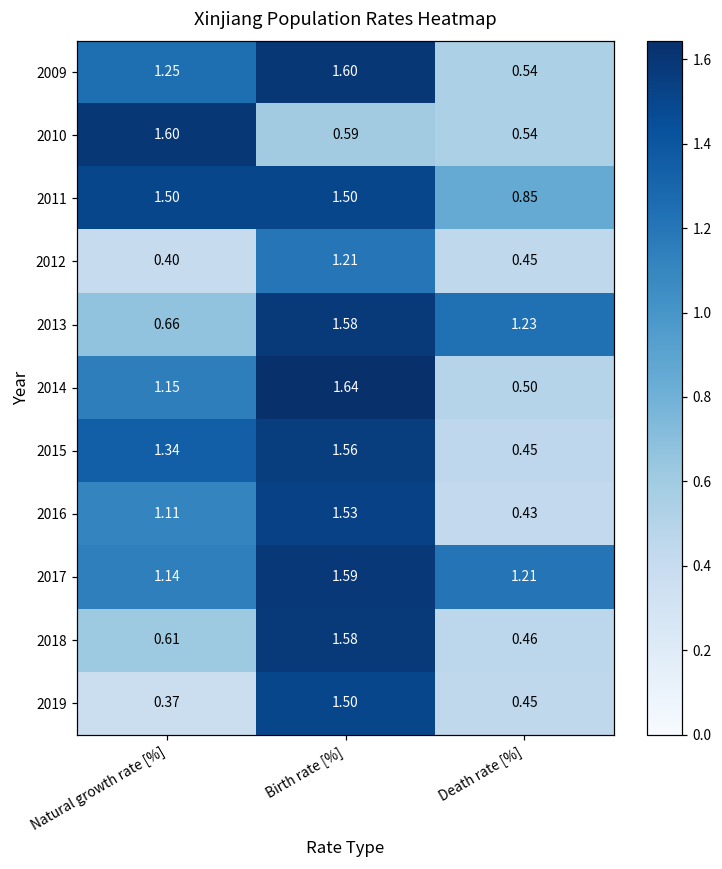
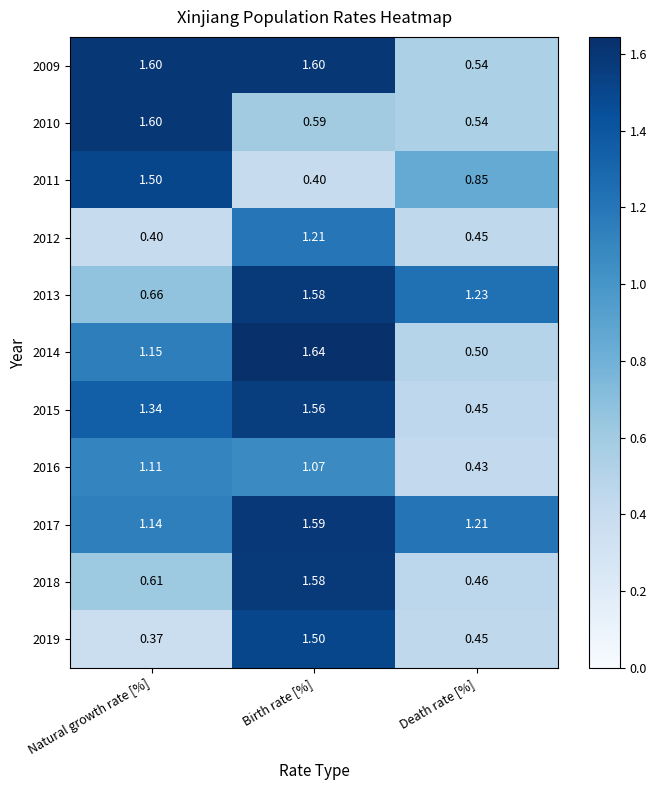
  {
    "2009": {
-     "Natural growth rate [%]": 1.25,
+     "Natural growth rate [%]": 1.60,
      "Birth rate [%]": 1.60,
      "Death rate [%]": 0.54
    },
    "2010": {
      "Natural growth rate [%]": 1.60,
      "Birth rate [%]": 0.59,
      "Death rate [%]": 0.54
    },
    "2011": {
      "Natural growth rate [%]": 1.50,
-     "Birth rate [%]": 1.50,
+     "Birth rate [%]": 0.40,
      "Death rate [%]": 0.85
    },
    "2012": {
      "Natural growth rate [%]": 0.40,
      "Birth rate [%]": 1.21,
      "Death rate [%]": 0.45
    },
    "2013": {
      "Natural growth rate [%]": 0.66,
      "Birth rate [%]": 1.58,
      "Death rate [%]": 1.23
    },
    "2014": {
      "Natural growth rate [%]": 1.15,
      "Birth rate [%]": 1.64,
      "Death rate [%]": 0.50
    },
    "2015": {
      "Natural growth rate [%]": 1.34,
      "Birth rate [%]": 1.56,
      "Death rate [%]": 0.45
    },
    "2016": {
      "Natural growth rate [%]": 1.11,
-     "Birth rate [%]": 1.53,
+     "Birth rate [%]": 1.07,
      "Death rate [%]": 0.43
    },
    "2017": {
      "Natural growth rate [%]": 1.14,
      "Birth rate [%]": 1.59,
      "Death rate [%]": 1.21
    },
    "2018": {
      "Natural growth rate [%]": 0.61,
      "Birth rate [%]": 1.58,
      "Death rate [%]": 0.46
    },
    "2019": {
      "Natural growth rate [%]": 0.37,
      "Birth rate [%]": 1.50,
      "Death rate [%]": 0.45
    }
  }
